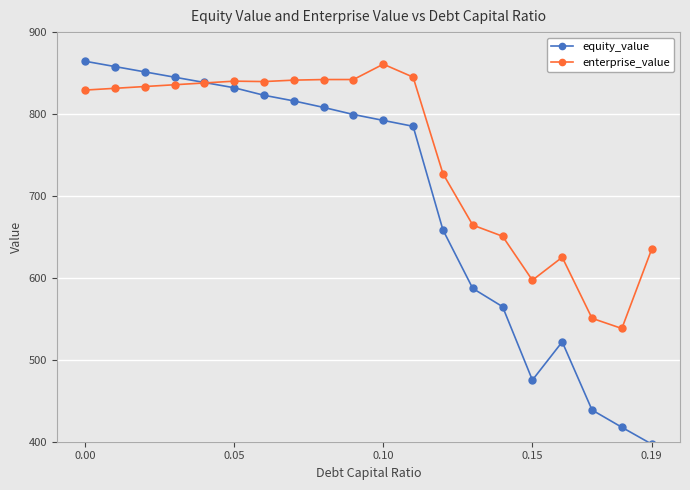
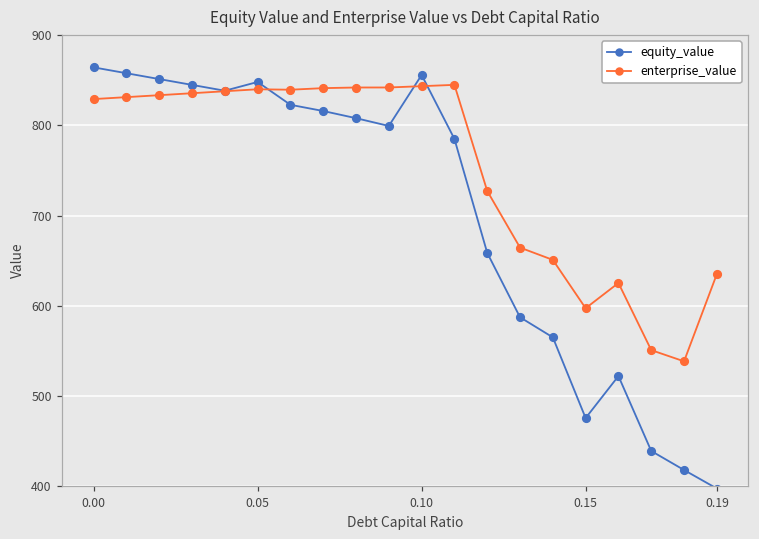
  {
    "equity_value": {
      "0.00": 860,
-     "0.05": 830,
-     "0.10": 790,
+     "0.05": 850,
+     "0.10": 860,
      "0.15": 480
    },
    "enterprise_value": {
      "0.00": 830,
      "0.05": 840,
-     "0.10": 860,
+     "0.10": 840,
      "0.15": 600,
      "0.19": 640
    }
  }
